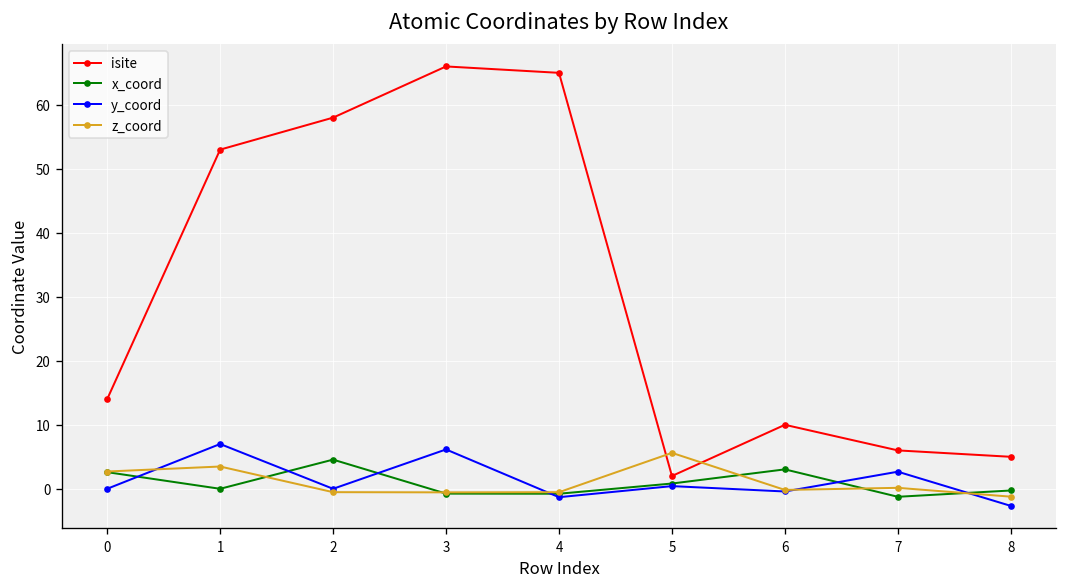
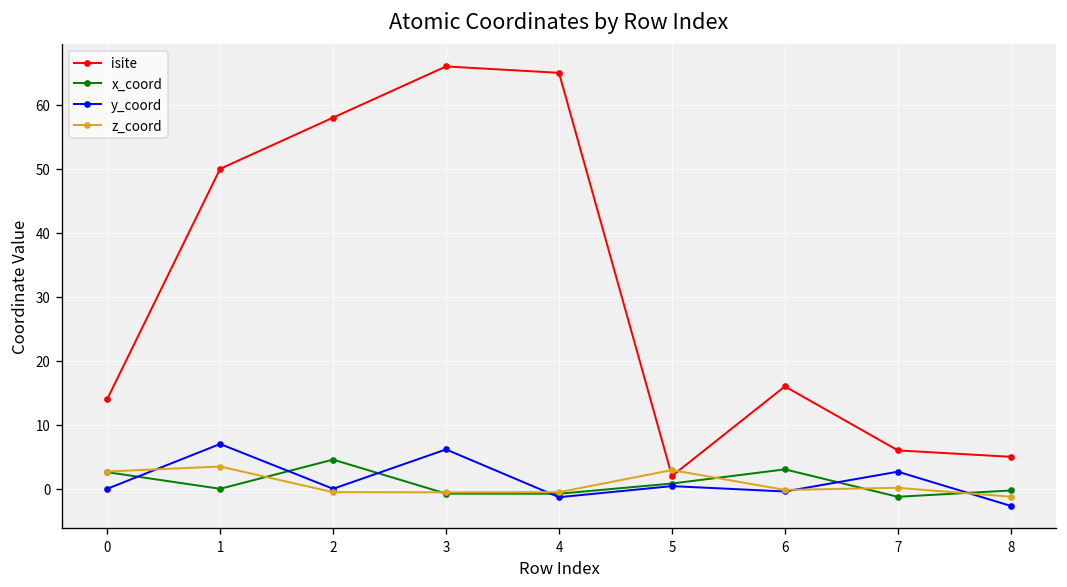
  {
    "isite": {
      "0": 14,
-     "1": 53,
+     "1": 50,
      "2": 58,
      "3": 66,
      "4": 65,
      "5": 2,
-     "6": 10,
+     "6": 16,
      "7": 6,
      "8": 5
    },
    "x_coord": {
      "1": 0,
      "2": 5,
      "6": 3,
      "7": -1,
      "8": 0
    },
    "y_coord": {
      "0": 0,
      "1": 7,
      "2": 0,
      "3": 6,
      "4": -1,
      "7": 3,
      "8": -3
    },
    "z_coord": {
      "1": 3,
      "2": -1,
-     "5": 6,
+     "5": 3,
      "7": 0,
      "8": -1
    }
  }
